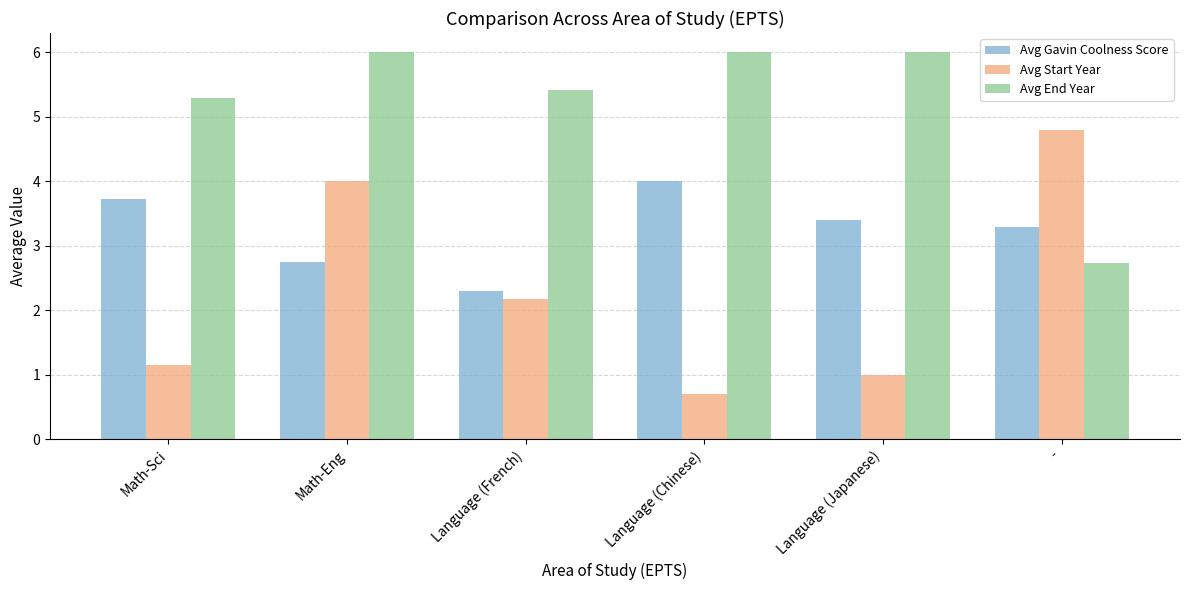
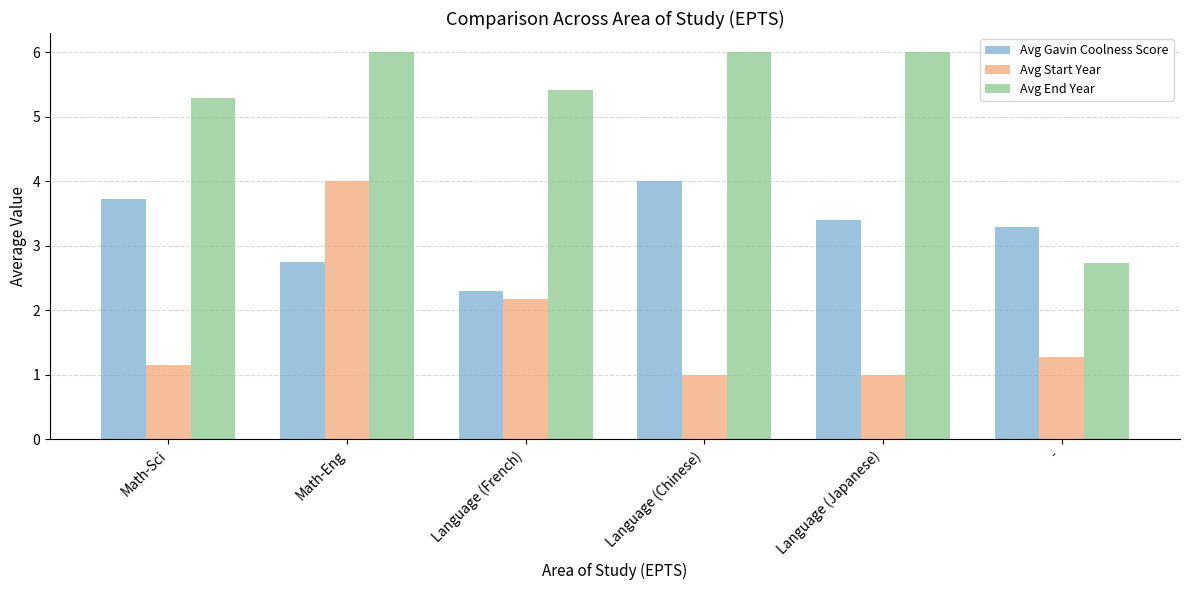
  {
    "Avg Gavin Coolness Score": {
      "Math-Sci": 3.7,
      "Math-Eng": 2.8,
      "Language (French)": 2.3,
      "Language (Chinese)": 4.0,
      "Language (Japanese)": 3.4,
      "-": 3.3
    },
    "Avg Start Year": {
      "Math-Sci": 1.2,
      "Math-Eng": 4.0,
      "Language (French)": 2.2,
-     "Language (Chinese)": 0.7,
+     "Language (Chinese)": 1.0,
      "Language (Japanese)": 1.0,
-     "-": 4.8
+     "-": 1.3
    },
    "Avg End Year": {
      "Math-Sci": 5.3,
      "Math-Eng": 6.0,
      "Language (French)": 5.4,
      "Language (Chinese)": 6.0,
      "Language (Japanese)": 6.0,
      "-": 2.7
    }
  }
